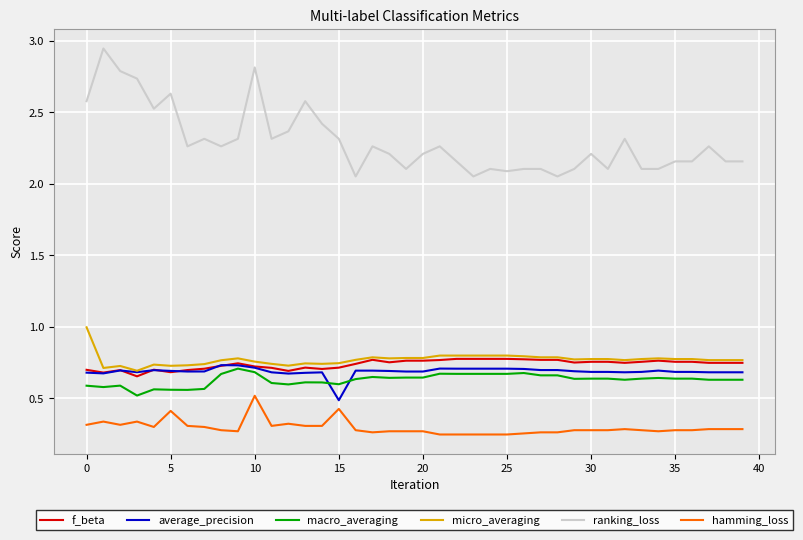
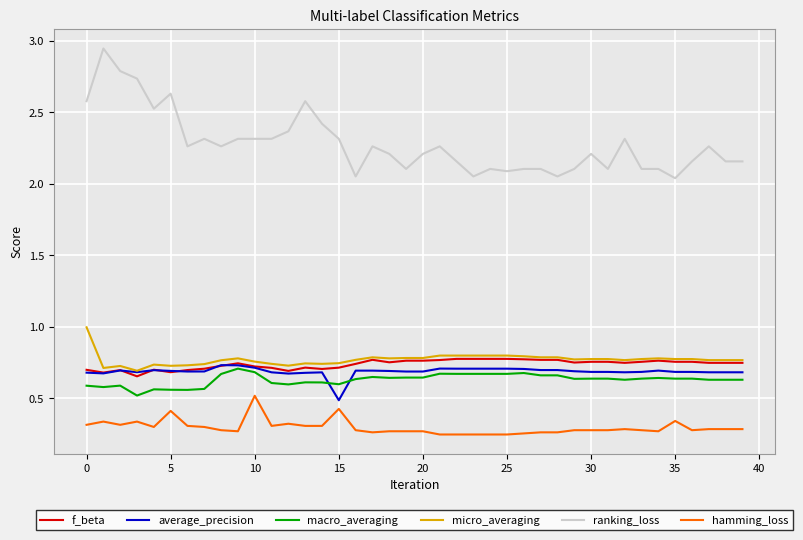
  {
    "f_beta": {
      "0": 0.70,
      "15": 0.72,
      "20": 0.76,
      "25": 0.78,
      "30": 0.76,
      "35": 0.76
    },
    "average_precision": {
      "0": 0.68,
      "15": 0.49,
      "20": 0.69,
      "25": 0.71,
      "30": 0.69,
      "35": 0.69
    },
    "macro_averaging": {
      "0": 0.59,
      "5": 0.56,
      "10": 0.68,
      "15": 0.60,
      "20": 0.65,
      "25": 0.67,
      "30": 0.64,
      "35": 0.64
    },
    "micro_averaging": {
      "0": 1.00,
      "5": 0.73,
      "10": 0.76,
      "15": 0.75,
      "20": 0.78,
      "25": 0.80,
      "30": 0.78,
      "35": 0.78
    },
    "ranking_loss": {
      "0": 2.58,
      "5": 2.63,
-     "10": 2.82,
+     "10": 2.32,
      "15": 2.32,
      "20": 2.21,
      "25": 2.09,
      "30": 2.21,
-     "35": 2.16
+     "35": 2.04
    },
    "hamming_loss": {
      "0": 0.32,
      "5": 0.41,
      "10": 0.52,
      "15": 0.43,
      "20": 0.27,
      "25": 0.25,
      "30": 0.28,
-     "35": 0.28
+     "35": 0.34
    }
  }
